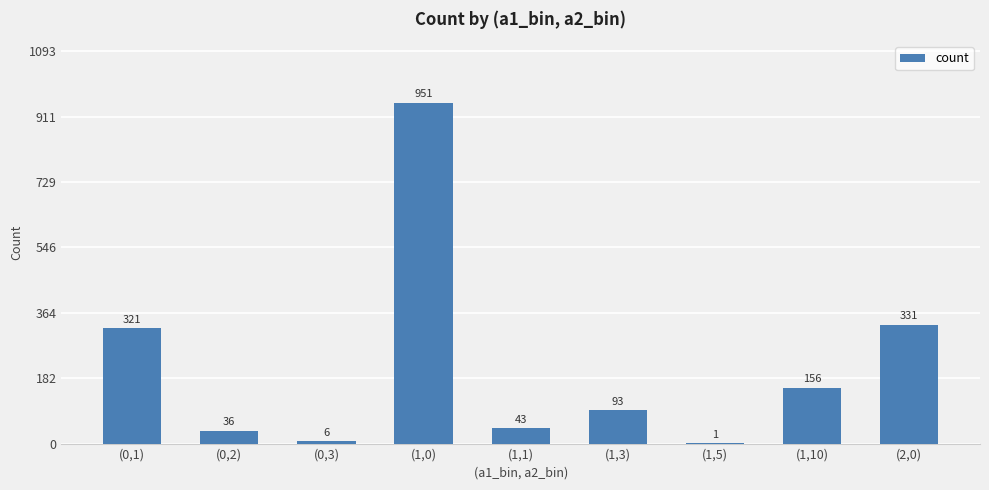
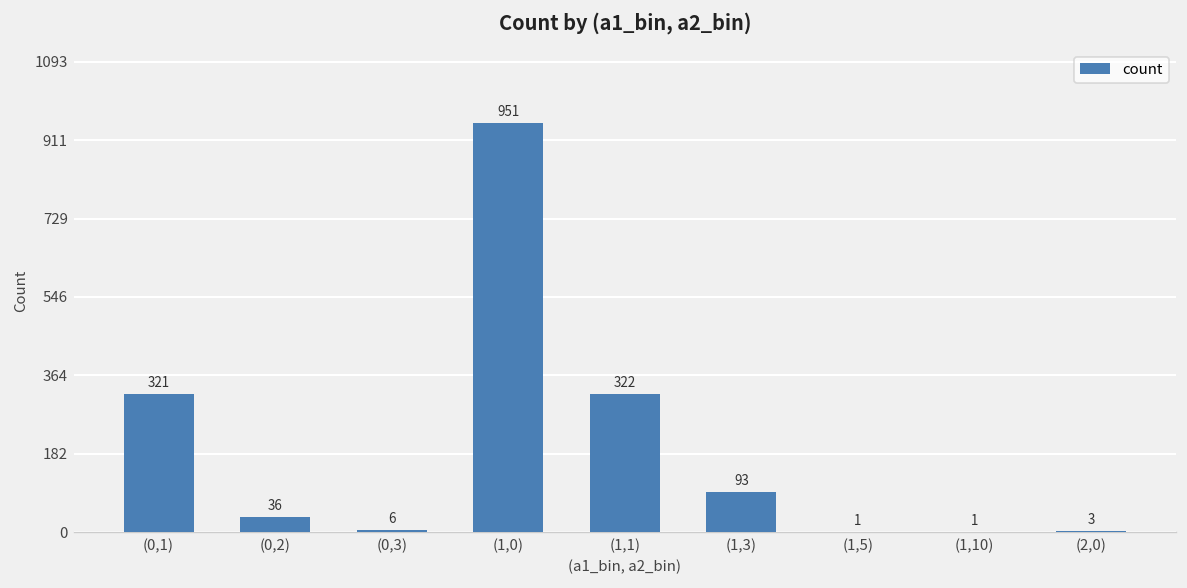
  {
    "(0,1)": 321,
    "(0,2)": 36,
    "(0,3)": 6,
    "(1,0)": 951,
-   "(1,1)": 43,
+   "(1,1)": 322,
    "(1,3)": 93,
    "(1,5)": 1,
-   "(1,10)": 156,
-   "(2,0)": 331
+   "(1,10)": 1,
+   "(2,0)": 3
  }
